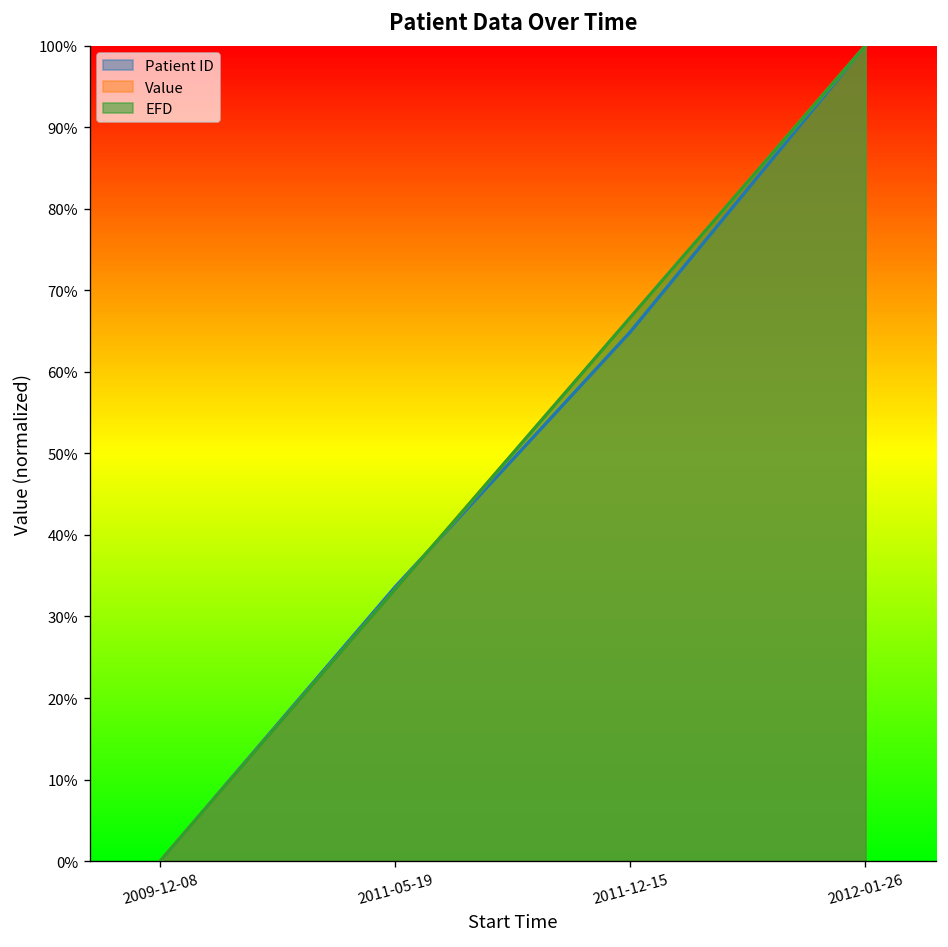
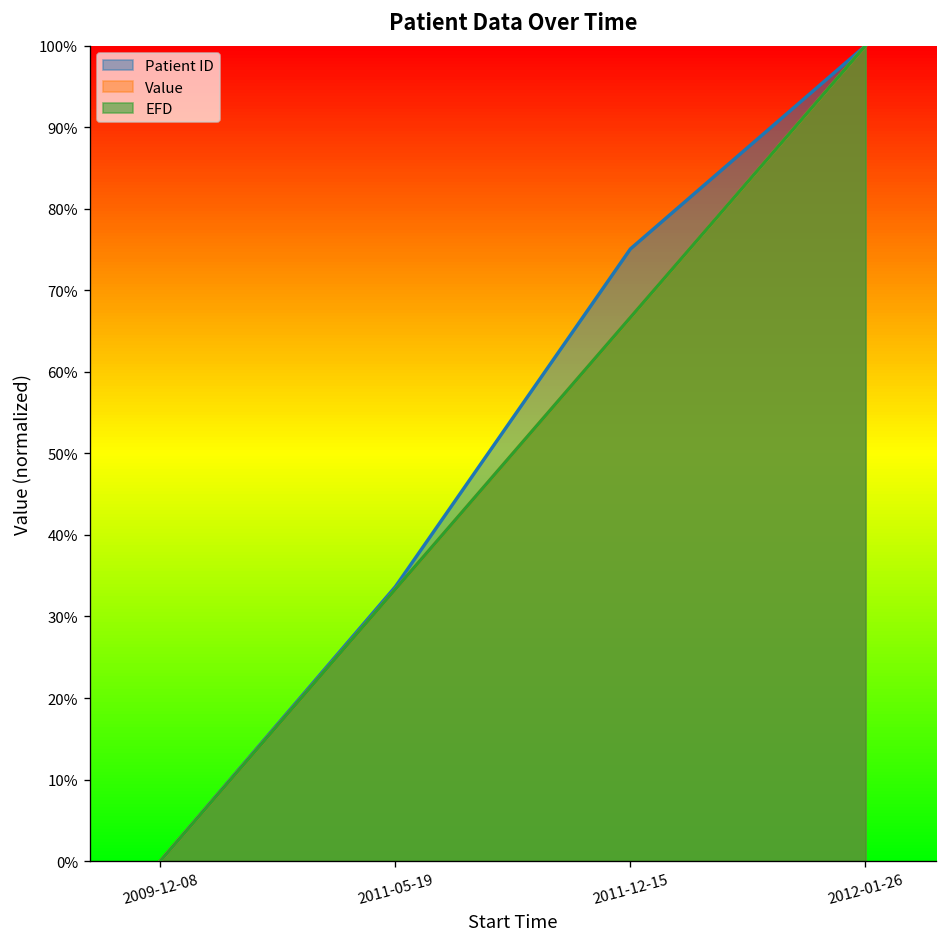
  {
    "Patient ID": {
-     "2011-12-15": "65%"
+     "2011-12-15": "75%"
    }
  }
